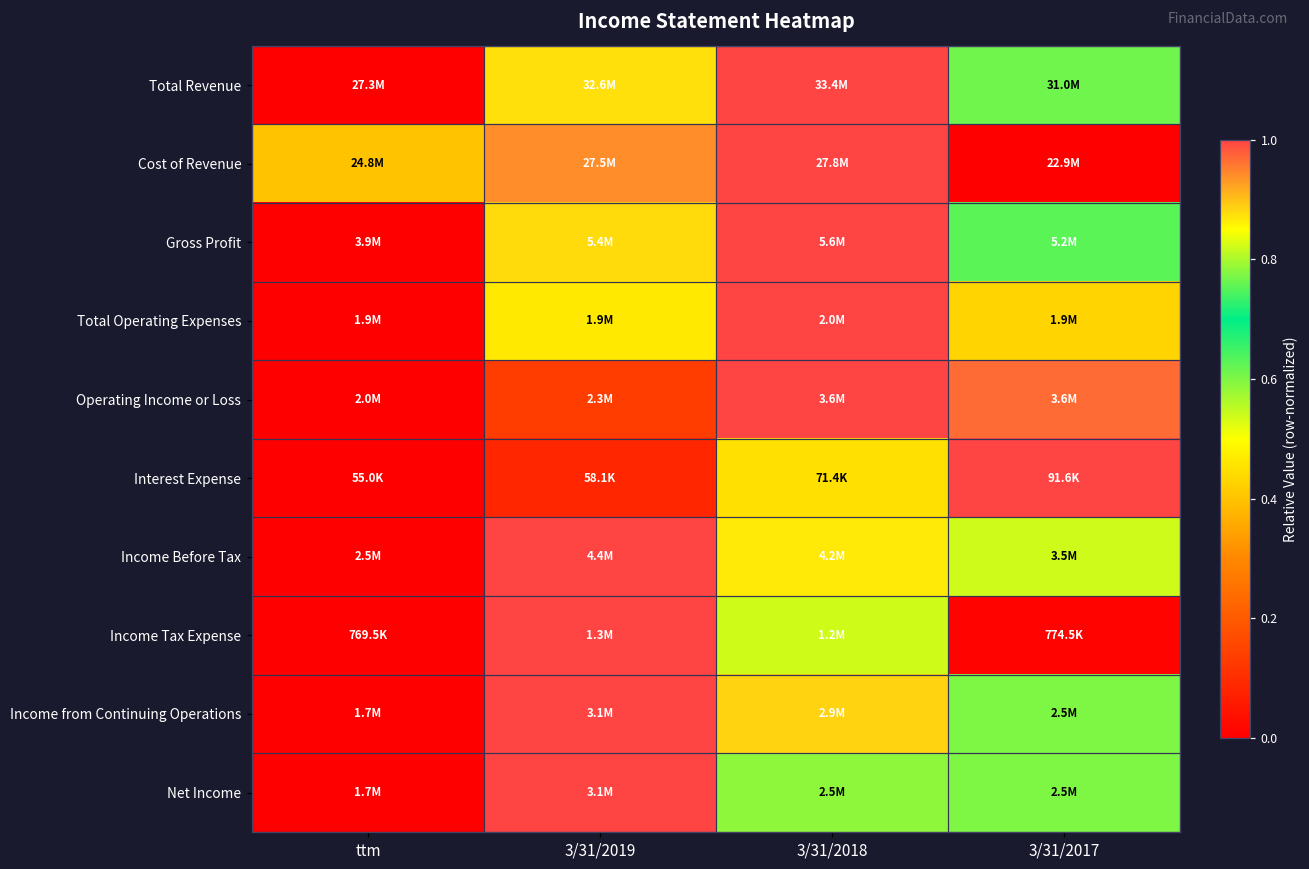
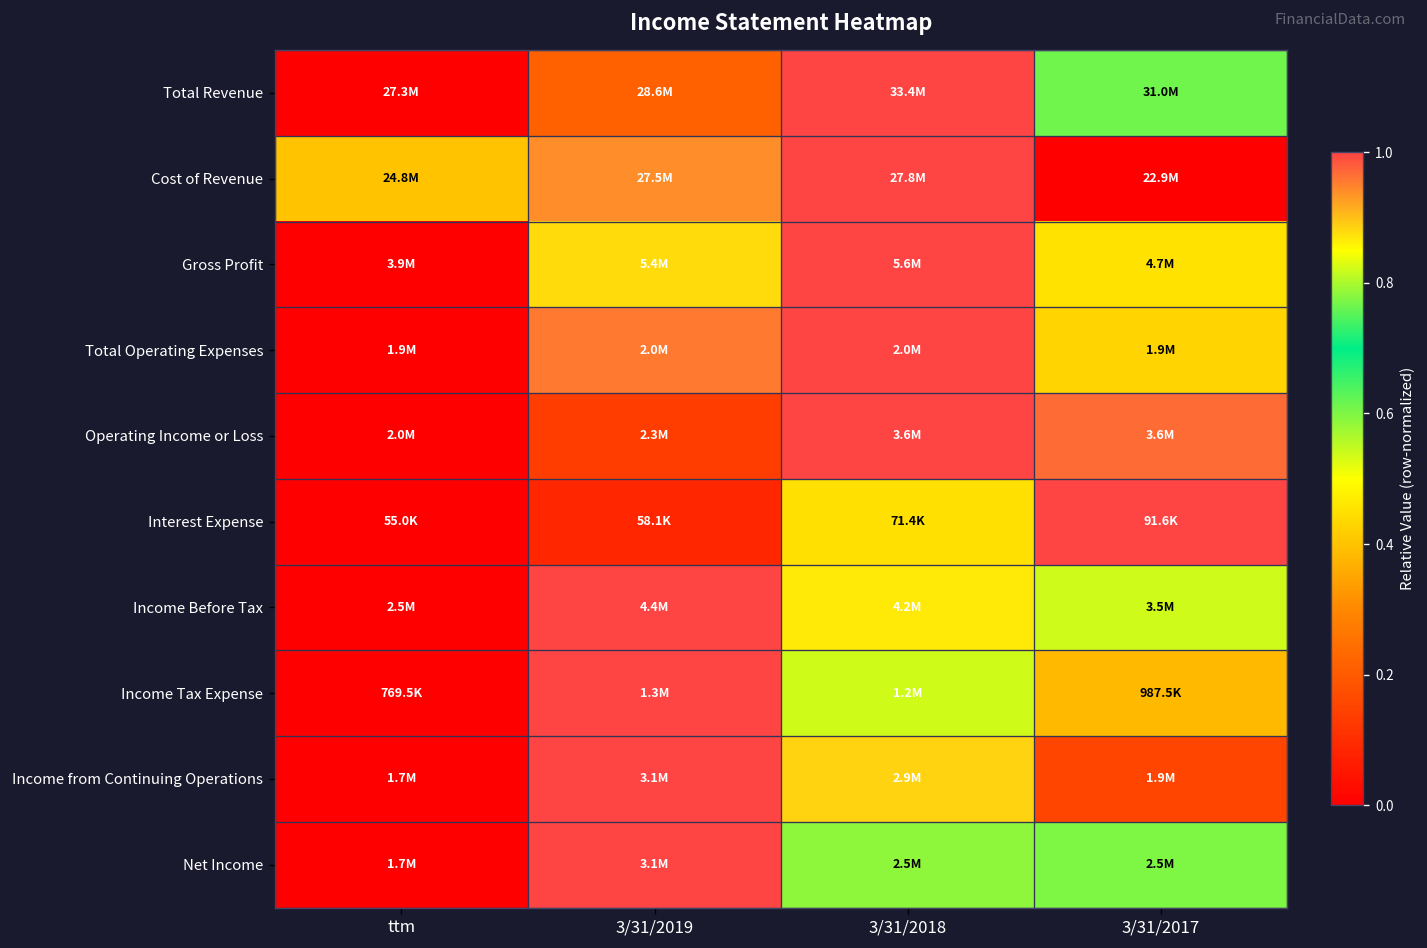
  {
    "Total Revenue": {
      "ttm": "27.3M",
-     "3/31/2019": "32.6M",
+     "3/31/2019": "28.6M",
      "3/31/2018": "33.4M",
      "3/31/2017": "31.0M"
    },
    "Cost of Revenue": {
      "ttm": "24.8M",
      "3/31/2019": "27.5M",
      "3/31/2018": "27.8M",
      "3/31/2017": "22.9M"
    },
    "Gross Profit": {
      "ttm": "3.9M",
      "3/31/2019": "5.4M",
      "3/31/2018": "5.6M",
-     "3/31/2017": "5.2M"
+     "3/31/2017": "4.7M"
    },
    "Total Operating Expenses": {
      "ttm": "1.9M",
-     "3/31/2019": "1.9M",
+     "3/31/2019": "2.0M",
      "3/31/2018": "2.0M",
      "3/31/2017": "1.9M"
    },
    "Operating Income or Loss": {
      "ttm": "2.0M",
      "3/31/2019": "2.3M",
      "3/31/2018": "3.6M",
      "3/31/2017": "3.6M"
    },
    "Interest Expense": {
      "ttm": "55.0K",
      "3/31/2019": "58.1K",
      "3/31/2018": "71.4K",
      "3/31/2017": "91.6K"
    },
    "Income Before Tax": {
      "ttm": "2.5M",
      "3/31/2019": "4.4M",
      "3/31/2018": "4.2M",
      "3/31/2017": "3.5M"
    },
    "Income Tax Expense": {
      "ttm": "769.5K",
      "3/31/2019": "1.3M",
      "3/31/2018": "1.2M",
-     "3/31/2017": "774.5K"
+     "3/31/2017": "987.5K"
    },
    "Income from Continuing Operations": {
      "ttm": "1.7M",
      "3/31/2019": "3.1M",
      "3/31/2018": "2.9M",
-     "3/31/2017": "2.5M"
+     "3/31/2017": "1.9M"
    },
    "Net Income": {
      "ttm": "1.7M",
      "3/31/2019": "3.1M",
      "3/31/2018": "2.5M",
      "3/31/2017": "2.5M"
    }
  }
